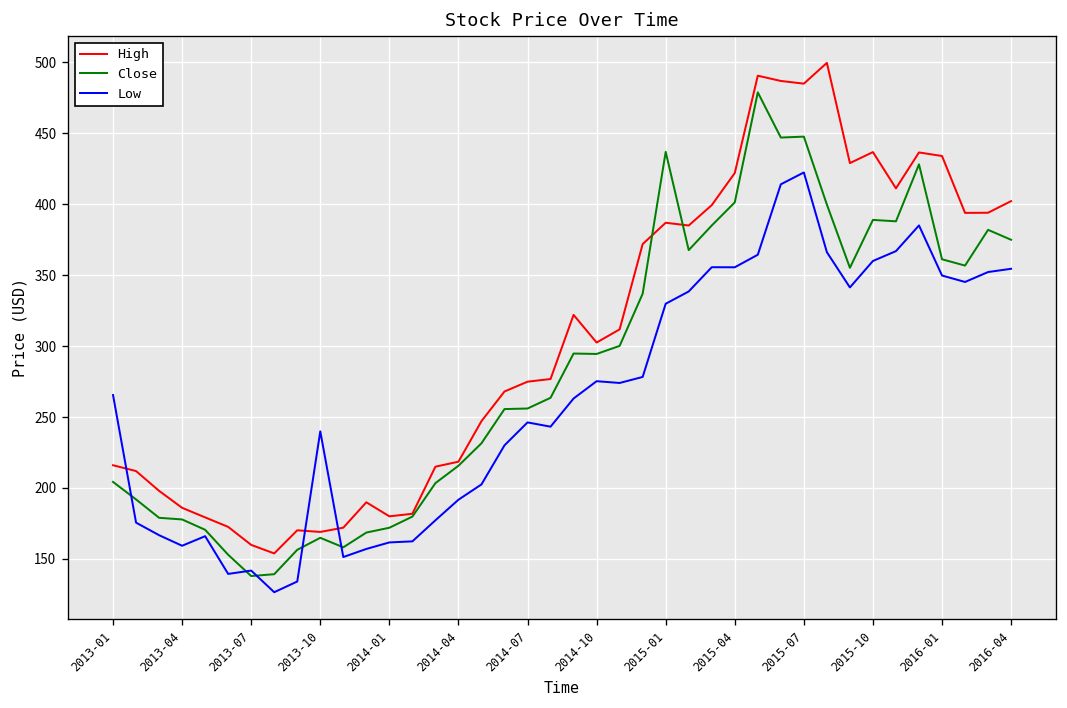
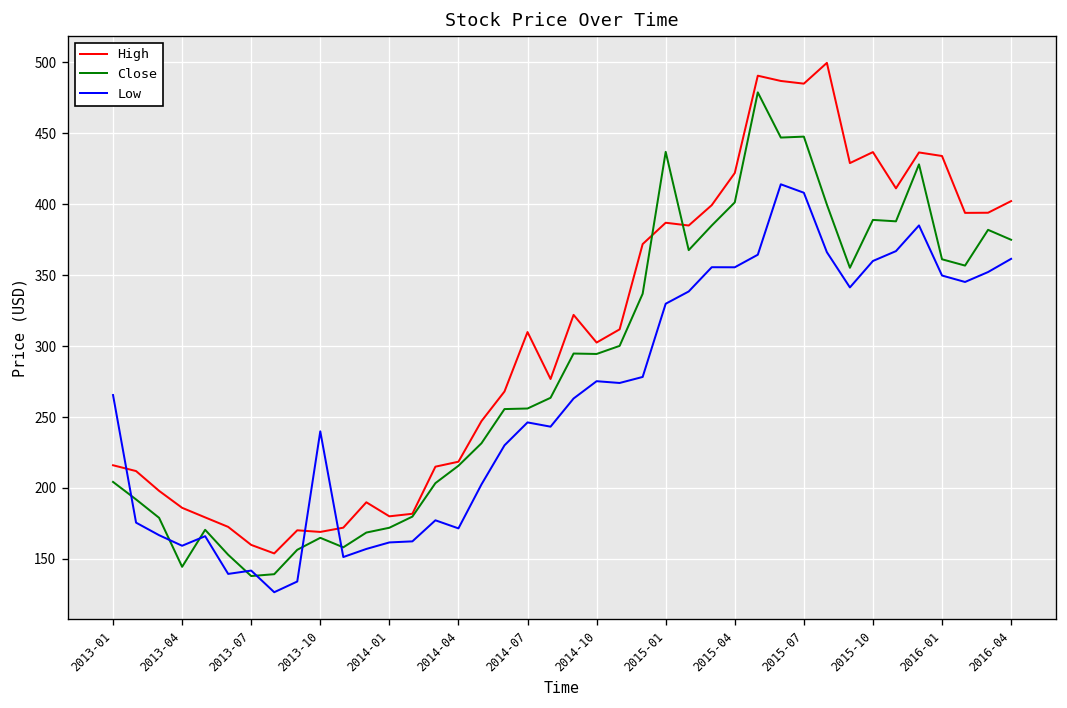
  {
    "High": {
      "2013-01": 216,
      "2013-04": 186,
      "2013-07": 160,
      "2013-10": 169,
      "2014-01": 180,
      "2014-04": 219,
-     "2014-07": 275,
+     "2014-07": 310,
      "2014-10": 303,
      "2015-01": 387,
      "2015-04": 422,
      "2015-07": 485,
      "2015-10": 437,
      "2016-01": 434,
      "2016-04": 402
    },
    "Close": {
      "2013-01": 204,
-     "2013-04": 178,
+     "2013-04": 144,
      "2013-07": 138,
      "2013-10": 165,
      "2014-01": 172,
      "2014-04": 216,
      "2014-07": 256,
      "2014-10": 294,
      "2015-01": 437,
      "2015-04": 401,
      "2015-07": 448,
      "2015-10": 389,
      "2016-01": 361,
      "2016-04": 375
    },
    "Low": {
      "2013-01": 266,
      "2013-04": 159,
      "2013-07": 142,
      "2013-10": 240,
      "2014-01": 162,
-     "2014-04": 192,
+     "2014-04": 172,
      "2014-07": 246,
      "2014-10": 275,
      "2015-01": 330,
      "2015-04": 356,
-     "2015-07": 422,
+     "2015-07": 408,
      "2015-10": 360,
      "2016-01": 350,
-     "2016-04": 355
+     "2016-04": 362
    }
  }
